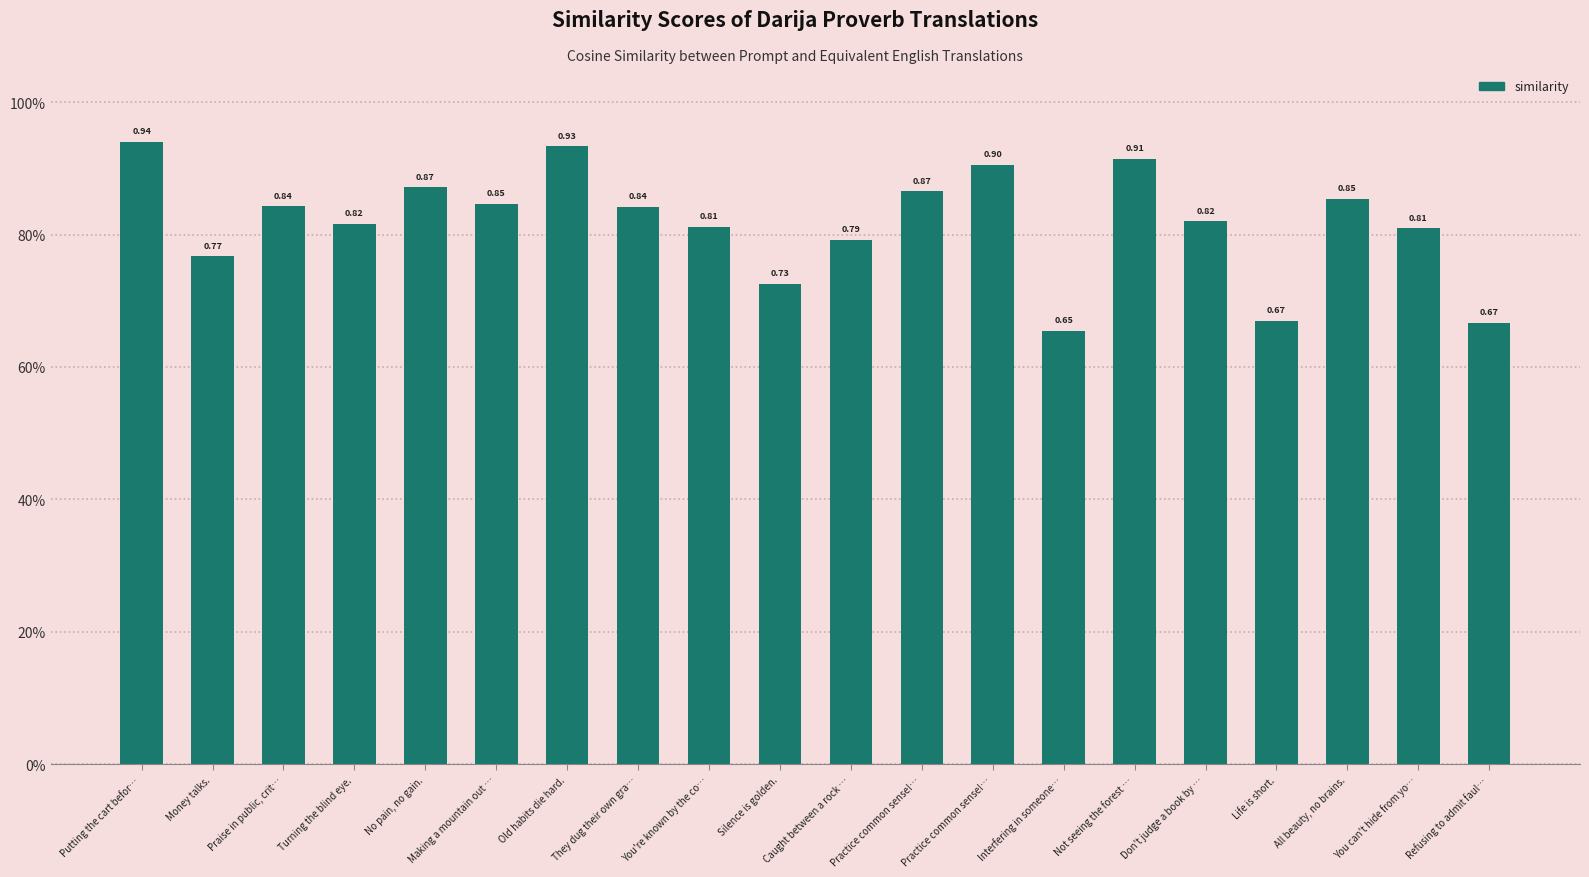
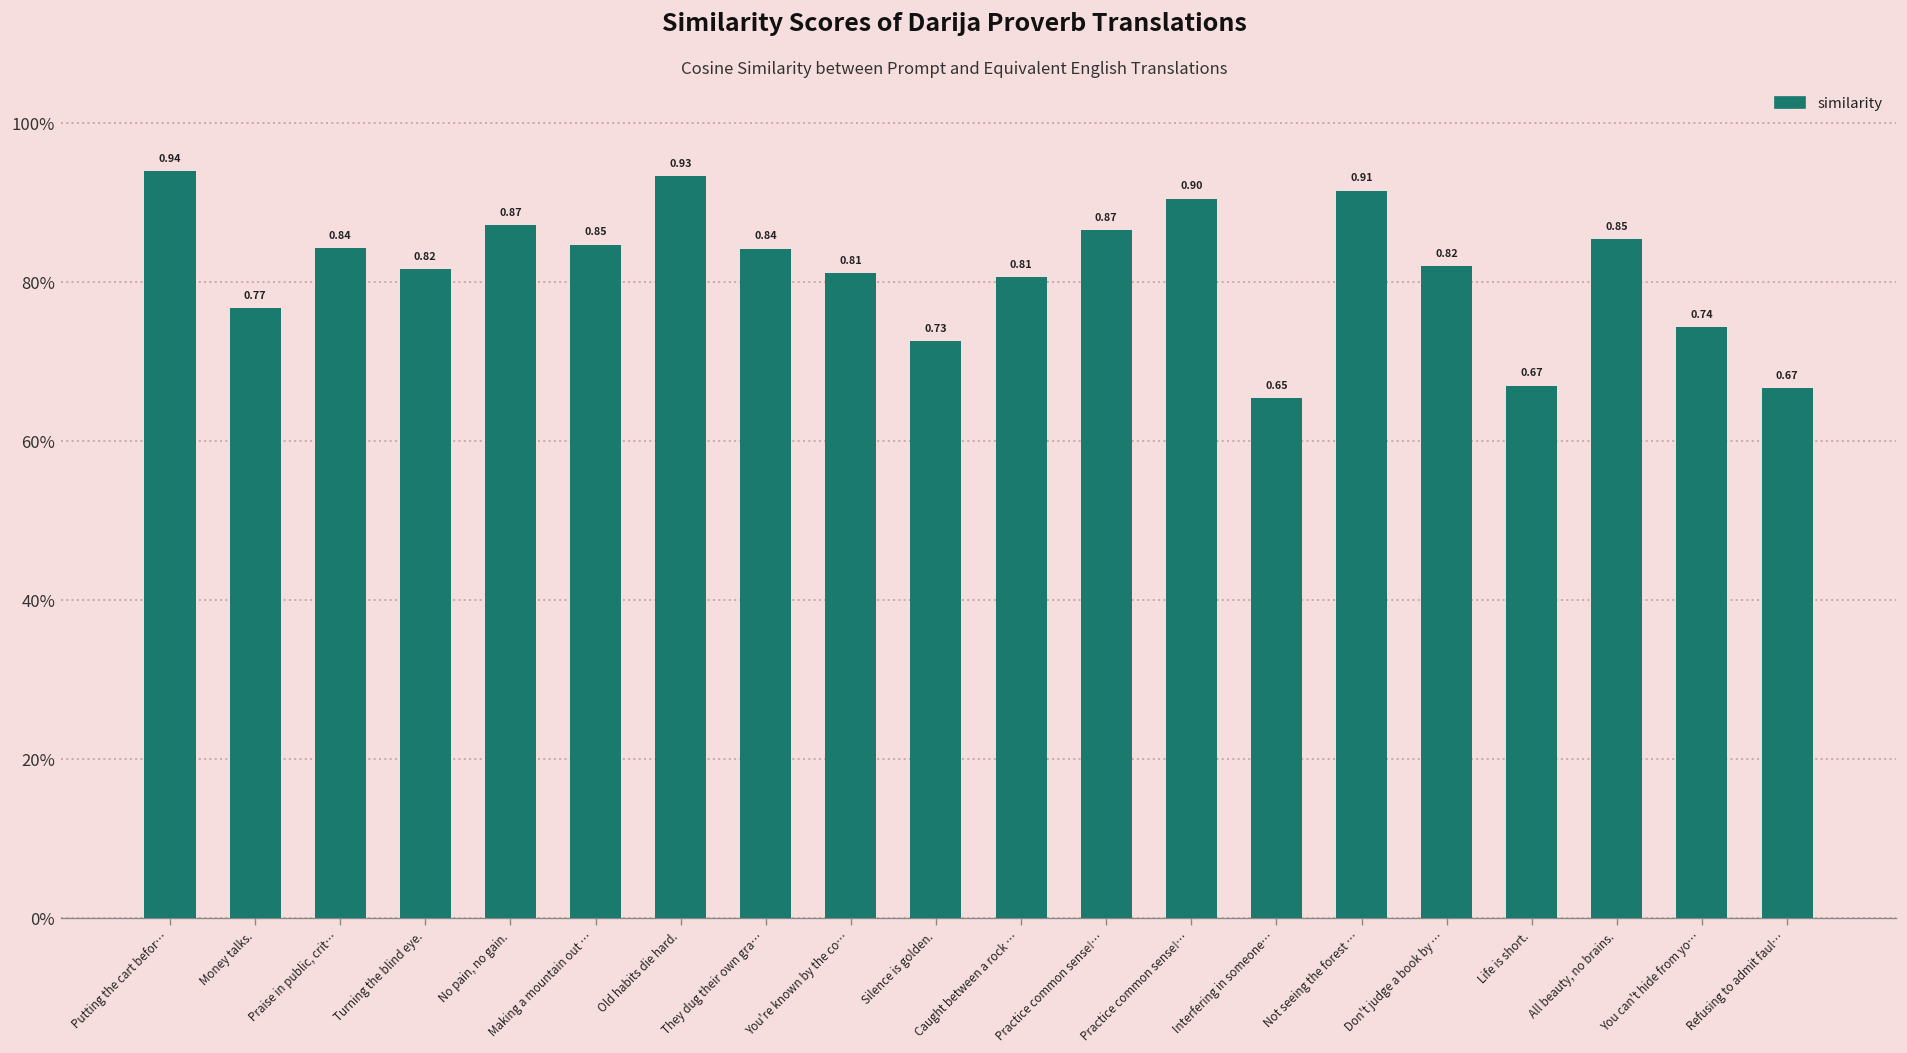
  {
    "Putting the cart befor…": 0.94,
    "Money talks.": 0.77,
    "Praise in public, crit…": 0.84,
    "Turning the blind eye.": 0.82,
    "No pain, no gain.": 0.87,
    "Making a mountain out …": 0.85,
    "Old habits die hard.": 0.93,
    "They dug their own gra…": 0.84,
    "You're known by the co…": 0.81,
    "Silence is golden.": 0.73,
-   "Caught between a rock …": 0.79,
+   "Caught between a rock …": 0.81,
    "Interfering in someone…": 0.65,
    "Not seeing the forest …": 0.91,
    "Don't judge a book by …": 0.82,
    "Life is short.": 0.67,
    "All beauty, no brains.": 0.85,
-   "You can't hide from yo…": 0.81,
+   "You can't hide from yo…": 0.74,
    "Refusing to admit faul…": 0.67
  }
